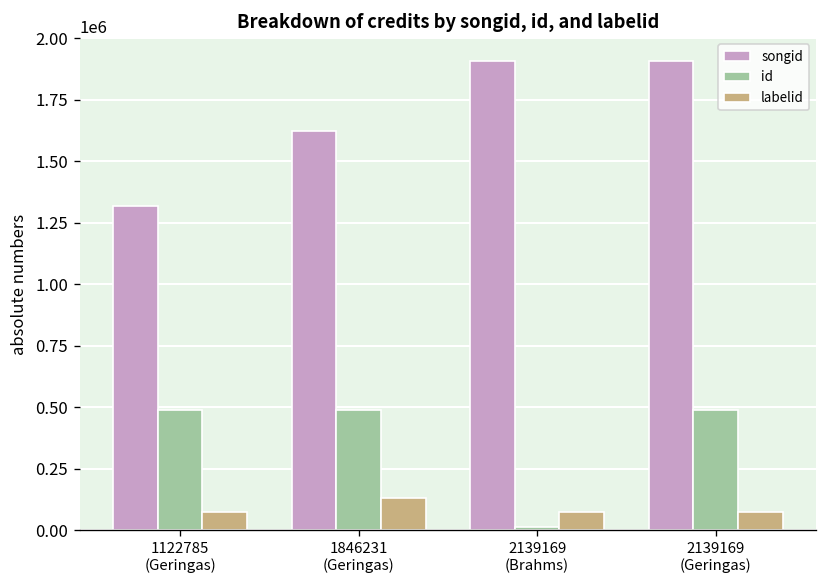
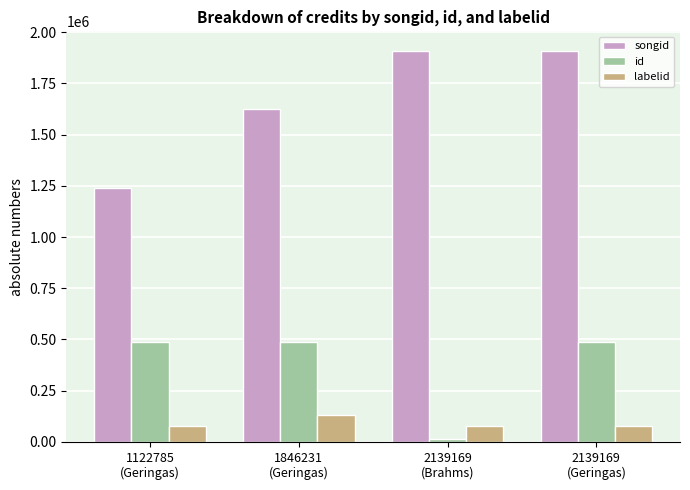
  {
    "songid": {
-     "1122785 (Geringas)": 1320000,
+     "1122785 (Geringas)": 1240000,
      "1846231 (Geringas)": 1620000,
      "2139169 (Brahms)": 1910000,
      "2139169 (Geringas)": 1910000
    }
  }
